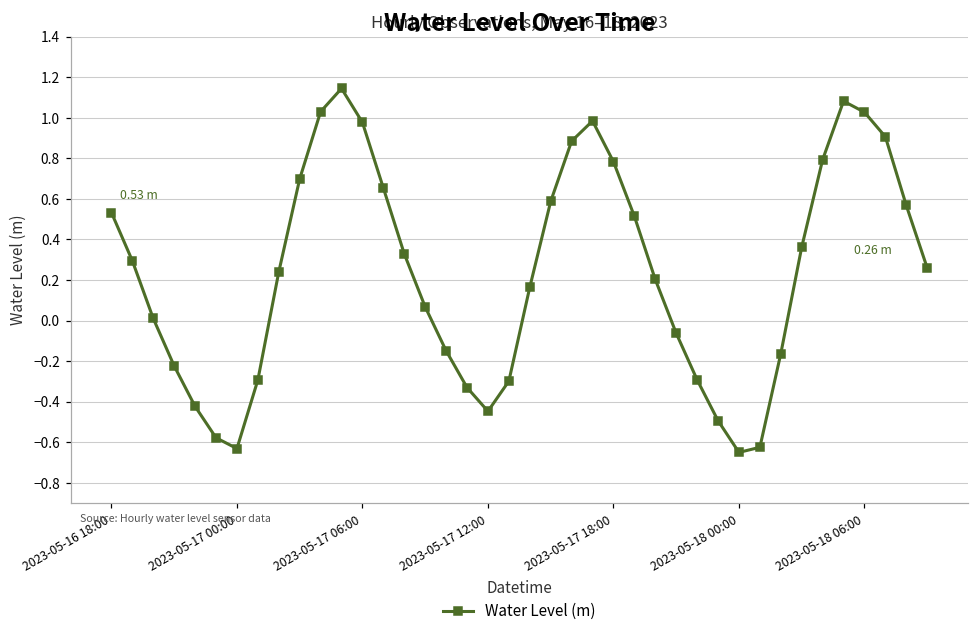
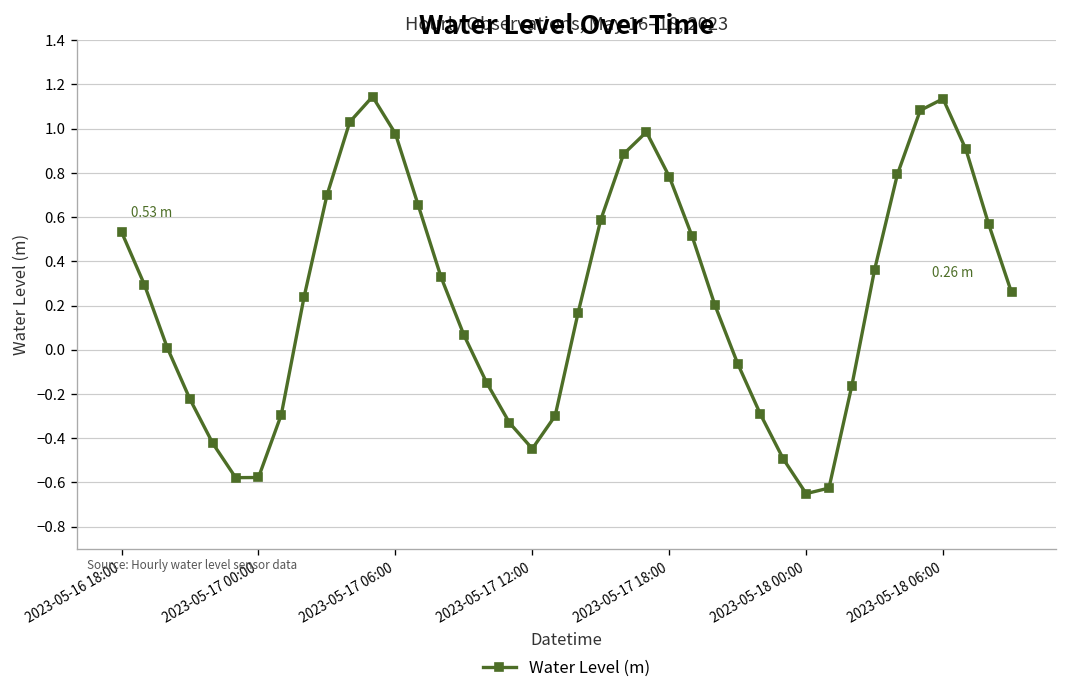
  {
-   "2023-05-17 00:00": -0.63,
+   "2023-05-17 00:00": -0.58,
    "2023-05-17 06:00": 0.98,
    "2023-05-17 12:00": -0.45,
    "2023-05-17 18:00": 0.78,
    "2023-05-18 00:00": -0.65,
-   "2023-05-18 06:00": 1.03
+   "2023-05-18 06:00": 1.13
  }
